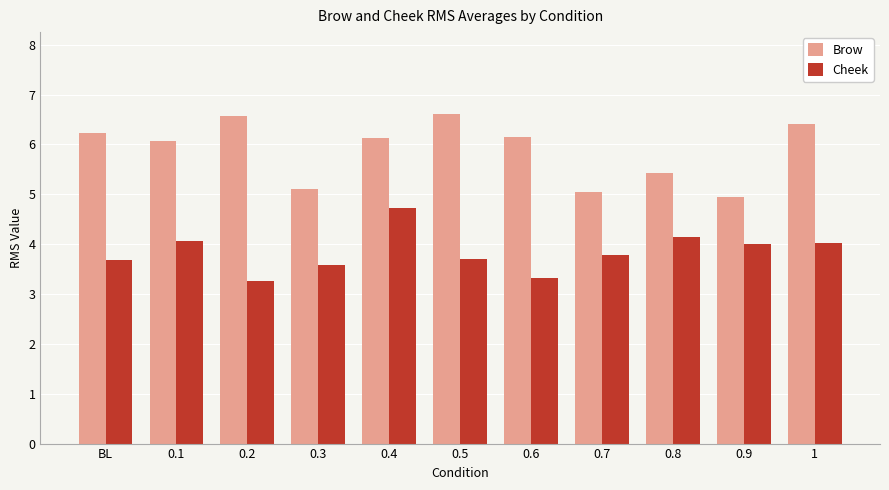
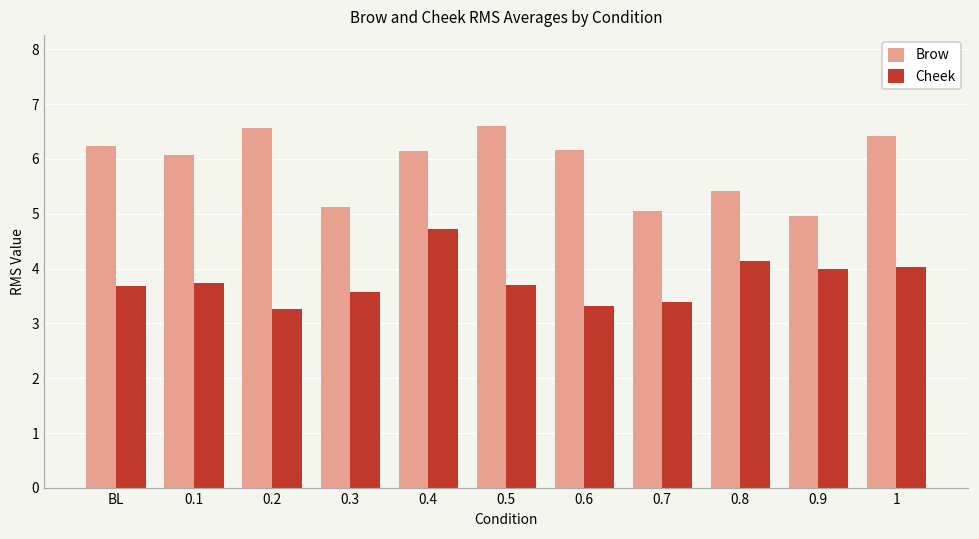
  {
    "Brow": {
      "BL": 6.2,
      "0.1": 6.1,
      "0.2": 6.6,
      "0.3": 5.1,
      "0.4": 6.1,
      "0.5": 6.6,
      "0.6": 6.2,
      "0.7": 5.0,
      "0.8": 5.4,
      "0.9": 5.0,
      "1": 6.4
    },
    "Cheek": {
      "BL": 3.7,
-     "0.1": 4.1,
+     "0.1": 3.7,
      "0.2": 3.3,
      "0.3": 3.6,
      "0.4": 4.7,
      "0.5": 3.7,
      "0.6": 3.3,
-     "0.7": 3.8,
+     "0.7": 3.4,
      "0.8": 4.1,
      "0.9": 4.0,
      "1": 4.0
    }
  }
